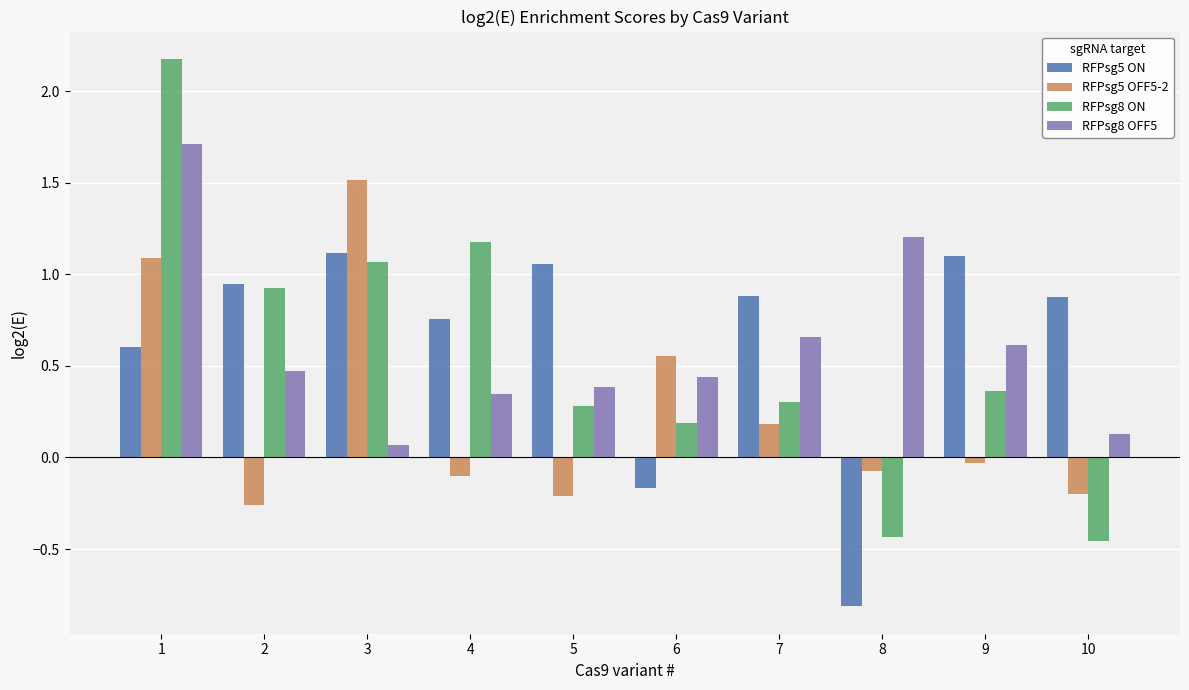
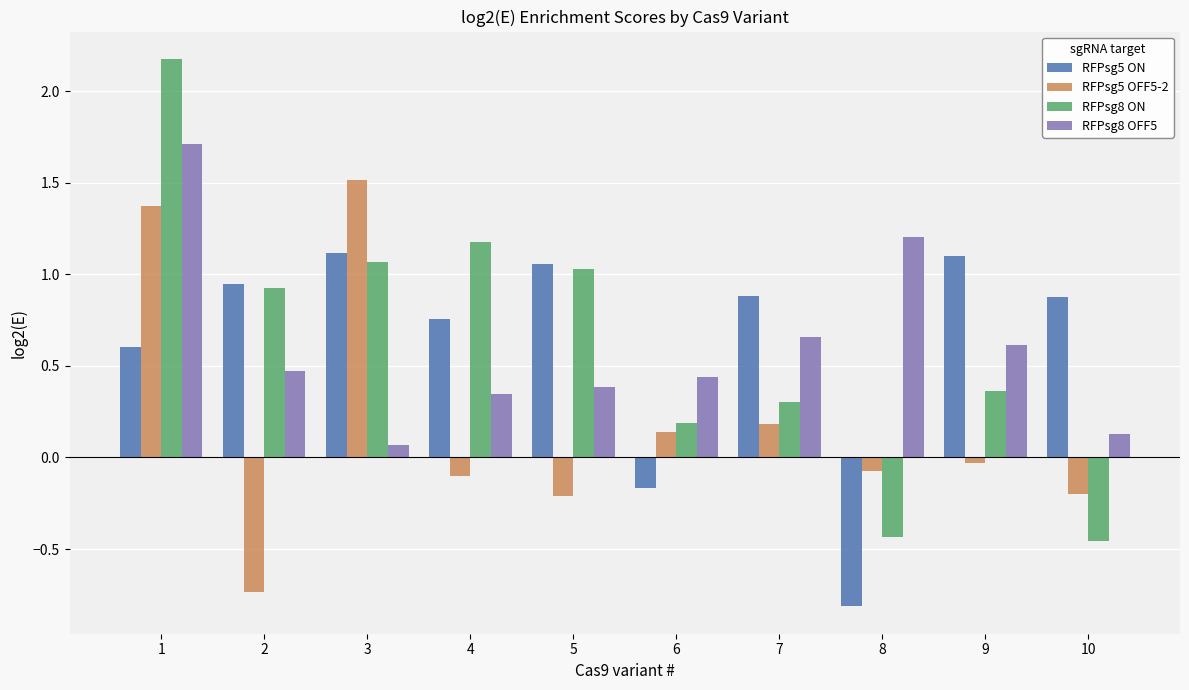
  {
    "RFPsg5 OFF5-2": {
-     "1": 1.09,
-     "2": -0.26,
+     "1": 1.37,
+     "2": -0.73,
      "3": 1.52,
      "4": -0.10,
      "5": -0.21,
-     "6": 0.56,
+     "6": 0.14,
      "7": 0.18,
      "8": -0.07,
      "9": -0.03,
      "10": -0.20
    },
    "RFPsg8 ON": {
      "1": 2.18,
      "2": 0.93,
      "3": 1.07,
      "4": 1.18,
-     "5": 0.28,
+     "5": 1.03,
      "6": 0.19,
      "7": 0.30,
      "8": -0.44,
      "9": 0.36,
      "10": -0.46
    }
  }
